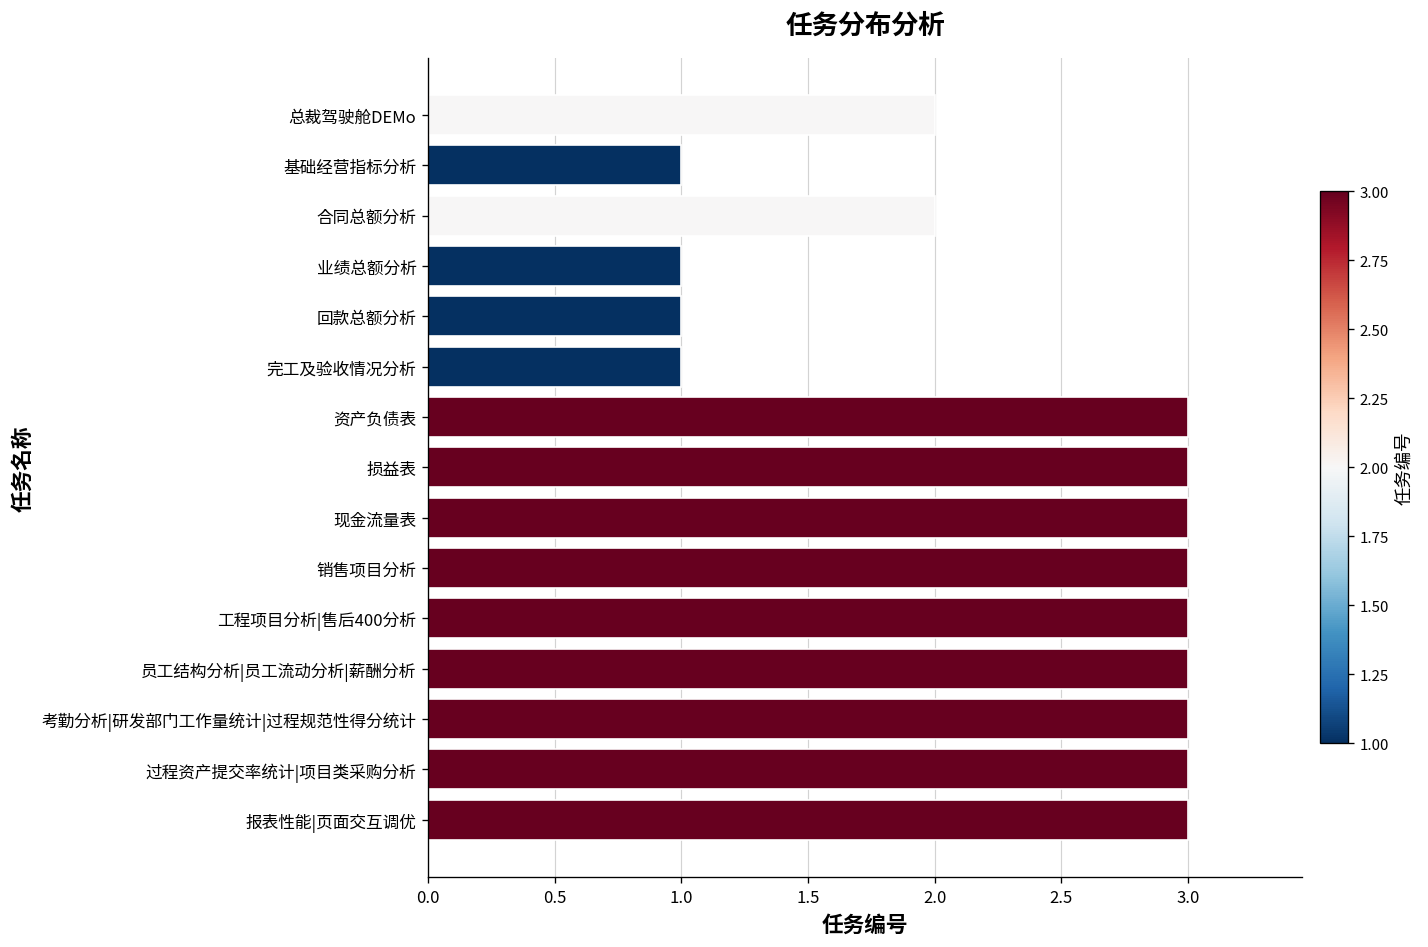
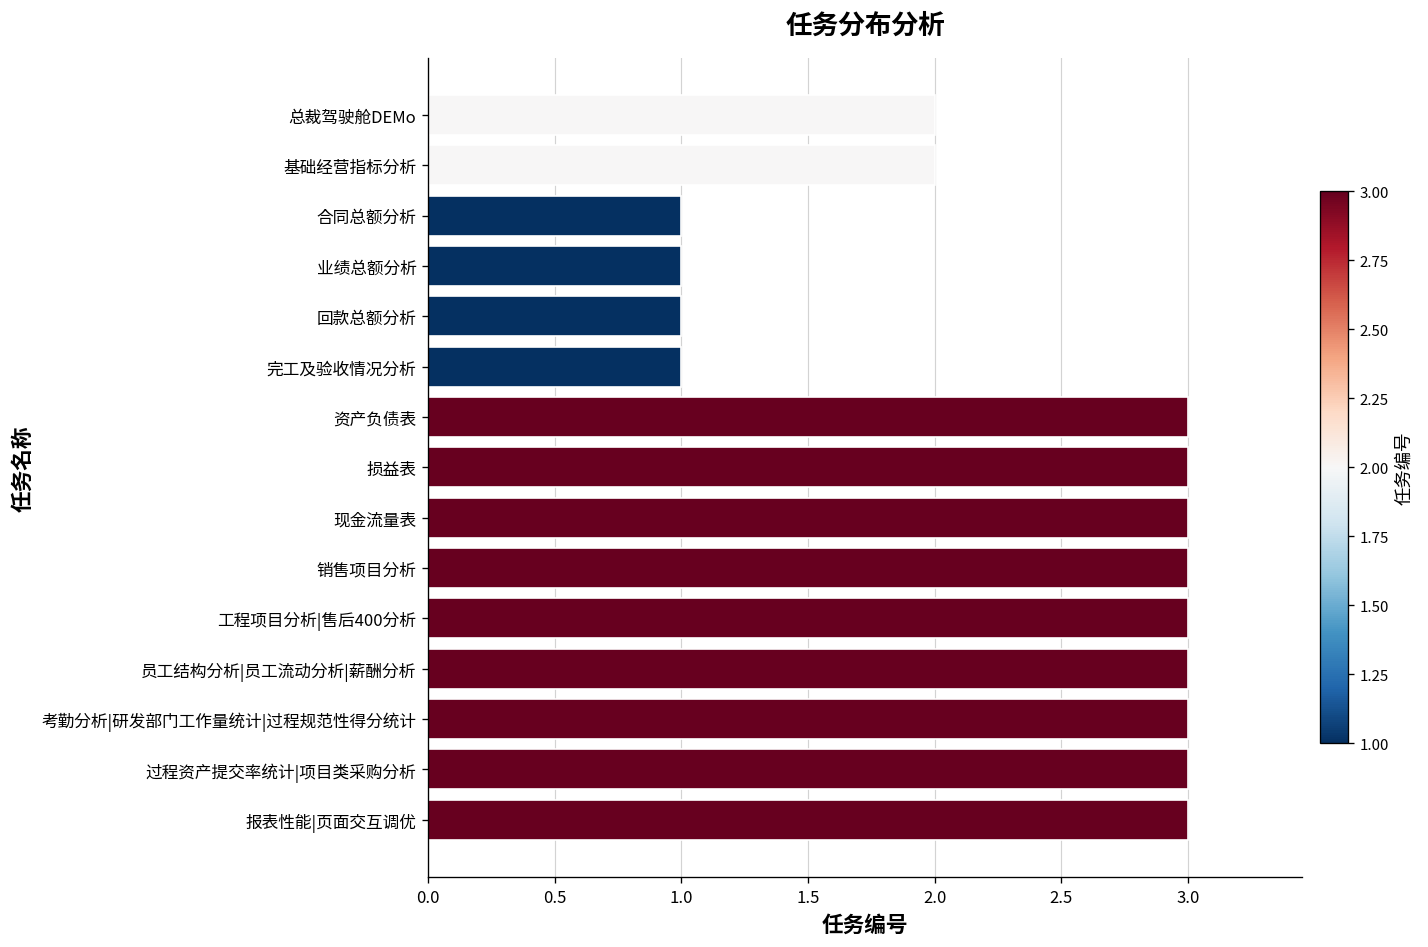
  {
    "总裁驾驶舱DEMo": 2,
-   "基础经营指标分析": 1,
-   "合同总额分析": 2,
+   "基础经营指标分析": 2,
+   "合同总额分析": 1,
    "业绩总额分析": 1,
    "回款总额分析": 1,
    "完工及验收情况分析": 1,
    "资产负债表": 3,
    "损益表": 3,
    "现金流量表": 3,
    "销售项目分析": 3,
    "工程项目分析|售后400分析": 3,
    "员工结构分析|员工流动分析|薪酬分析": 3,
    "考勤分析|研发部门工作量统计|过程规范性得分统计": 3,
    "过程资产提交率统计|项目类采购分析": 3,
    "报表性能|页面交互调优": 3
  }
